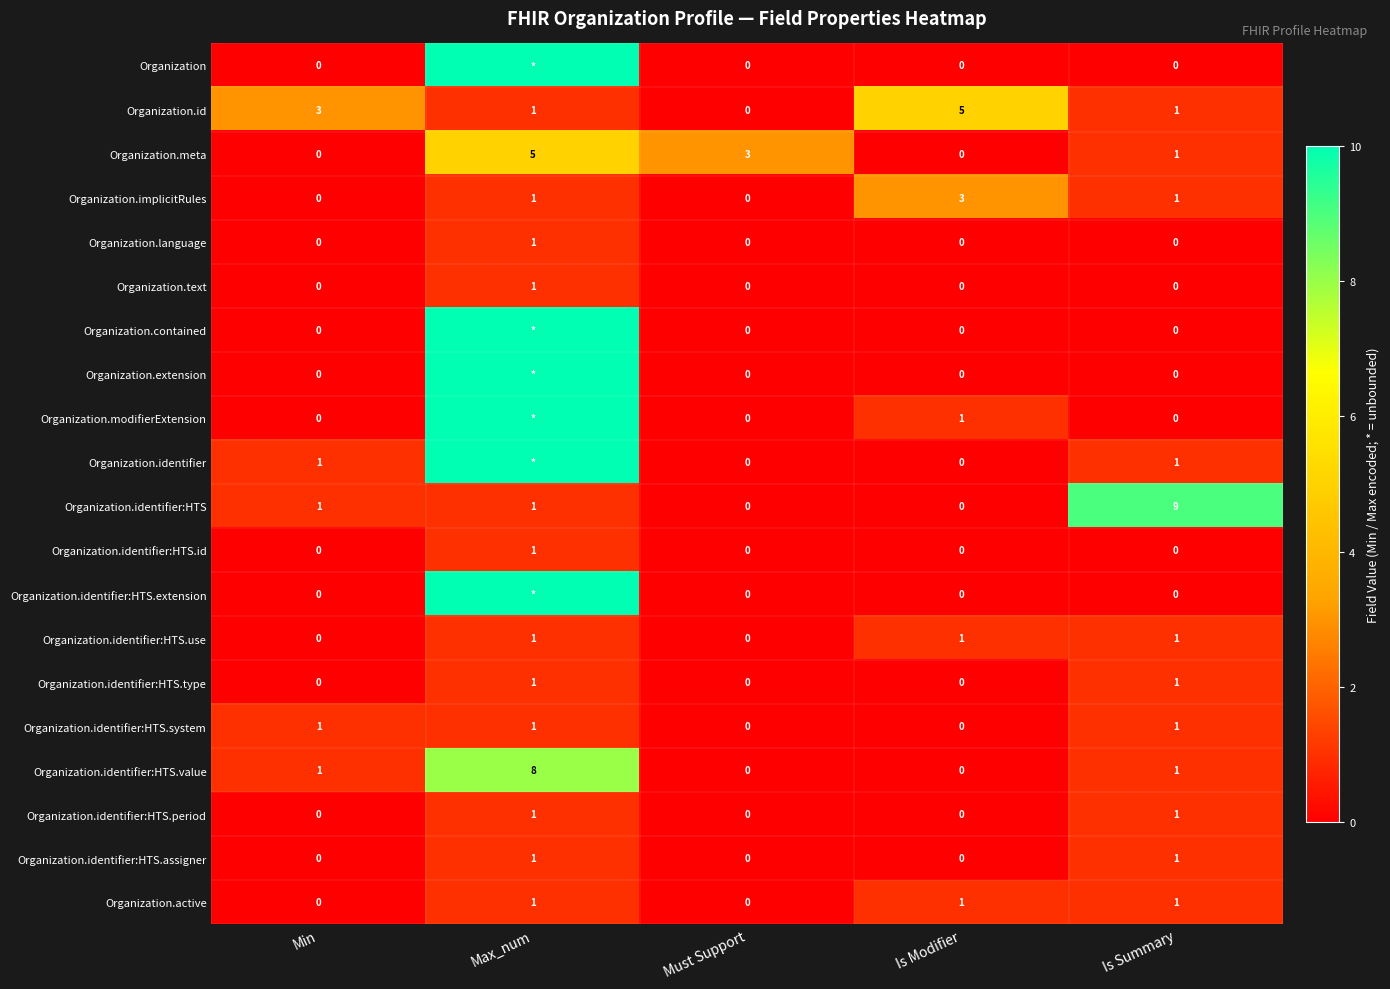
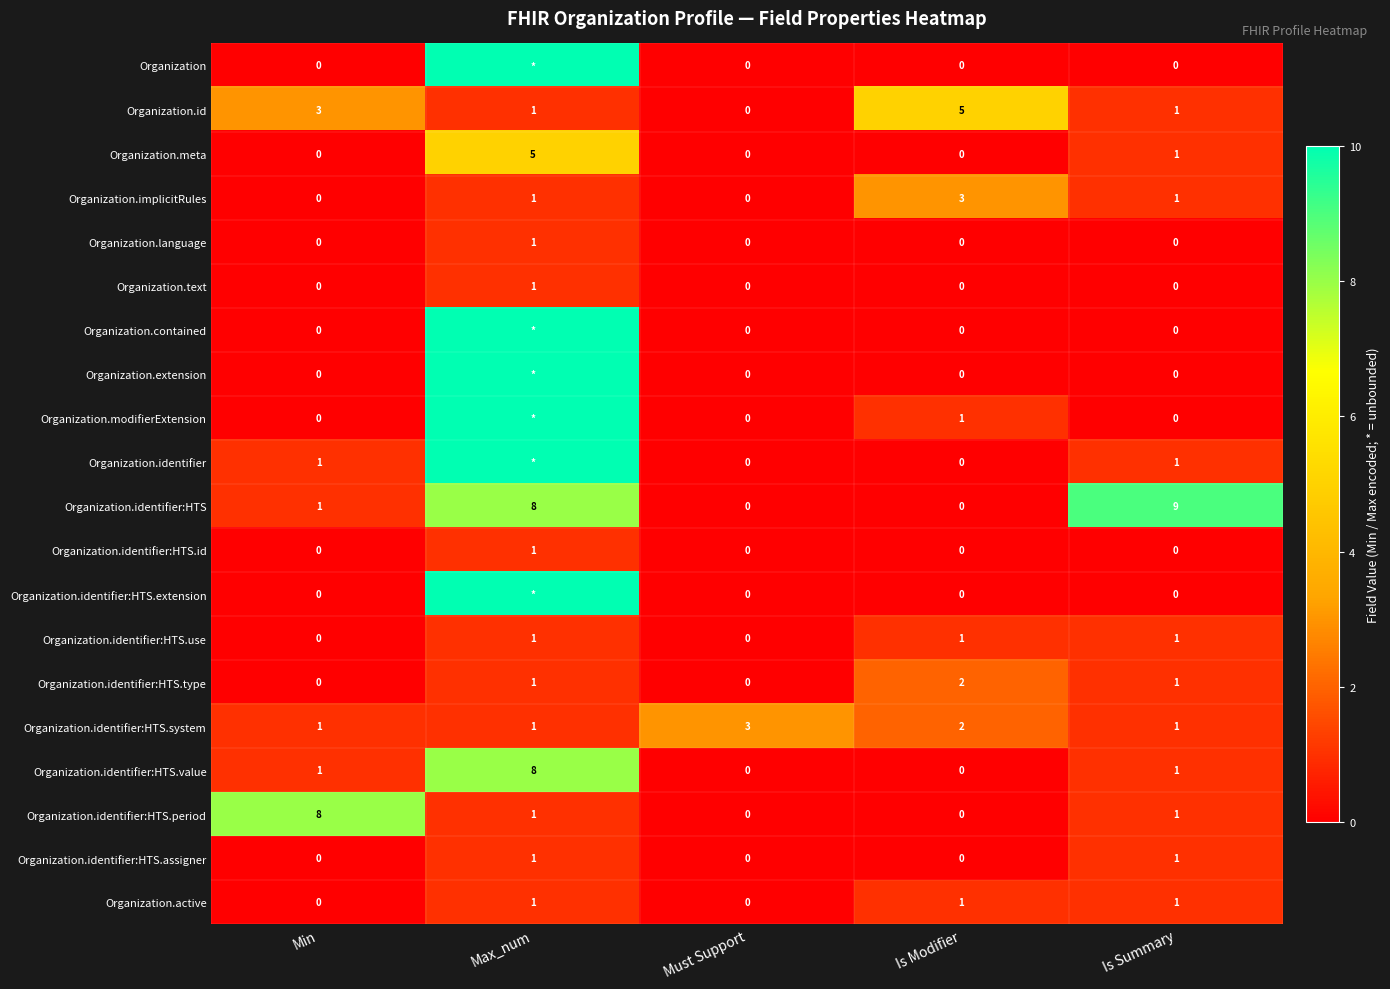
  {
    "Organization": {
      "Min": 0,
      "Must Support": 0,
      "Is Modifier": 0,
      "Is Summary": 0
    },
    "Organization.id": {
      "Min": 3,
      "Max_num": 1,
      "Must Support": 0,
      "Is Modifier": 5,
      "Is Summary": 1
    },
    "Organization.meta": {
      "Min": 0,
      "Max_num": 5,
-     "Must Support": 3,
+     "Must Support": 0,
      "Is Modifier": 0,
      "Is Summary": 1
    },
    "Organization.implicitRules": {
      "Min": 0,
      "Max_num": 1,
      "Must Support": 0,
      "Is Modifier": 3,
      "Is Summary": 1
    },
    "Organization.language": {
      "Min": 0,
      "Max_num": 1,
      "Must Support": 0,
      "Is Modifier": 0,
      "Is Summary": 0
    },
    "Organization.text": {
      "Min": 0,
      "Max_num": 1,
      "Must Support": 0,
      "Is Modifier": 0,
      "Is Summary": 0
    },
    "Organization.contained": {
      "Min": 0,
      "Must Support": 0,
      "Is Modifier": 0,
      "Is Summary": 0
    },
    "Organization.extension": {
      "Min": 0,
      "Must Support": 0,
      "Is Modifier": 0,
      "Is Summary": 0
    },
    "Organization.modifierExtension": {
      "Min": 0,
      "Must Support": 0,
      "Is Modifier": 1,
      "Is Summary": 0
    },
    "Organization.identifier": {
      "Min": 1,
      "Must Support": 0,
      "Is Modifier": 0,
      "Is Summary": 1
    },
    "Organization.identifier:HTS": {
      "Min": 1,
-     "Max_num": 1,
+     "Max_num": 8,
      "Must Support": 0,
      "Is Modifier": 0,
      "Is Summary": 9
    },
    "Organization.identifier:HTS.id": {
      "Min": 0,
      "Max_num": 1,
      "Must Support": 0,
      "Is Modifier": 0,
      "Is Summary": 0
    },
    "Organization.identifier:HTS.extension": {
      "Min": 0,
      "Must Support": 0,
      "Is Modifier": 0,
      "Is Summary": 0
    },
    "Organization.identifier:HTS.use": {
      "Min": 0,
      "Max_num": 1,
      "Must Support": 0,
      "Is Modifier": 1,
      "Is Summary": 1
    },
    "Organization.identifier:HTS.type": {
      "Min": 0,
      "Max_num": 1,
      "Must Support": 0,
-     "Is Modifier": 0,
+     "Is Modifier": 2,
      "Is Summary": 1
    },
    "Organization.identifier:HTS.system": {
      "Min": 1,
      "Max_num": 1,
-     "Must Support": 0,
-     "Is Modifier": 0,
+     "Must Support": 3,
+     "Is Modifier": 2,
      "Is Summary": 1
    },
    "Organization.identifier:HTS.value": {
      "Min": 1,
      "Max_num": 8,
      "Must Support": 0,
      "Is Modifier": 0,
      "Is Summary": 1
    },
    "Organization.identifier:HTS.period": {
-     "Min": 0,
+     "Min": 8,
      "Max_num": 1,
      "Must Support": 0,
      "Is Modifier": 0,
      "Is Summary": 1
    },
    "Organization.identifier:HTS.assigner": {
      "Min": 0,
      "Max_num": 1,
      "Must Support": 0,
      "Is Modifier": 0,
      "Is Summary": 1
    },
    "Organization.active": {
      "Min": 0,
      "Max_num": 1,
      "Must Support": 0,
      "Is Modifier": 1,
      "Is Summary": 1
    }
  }
